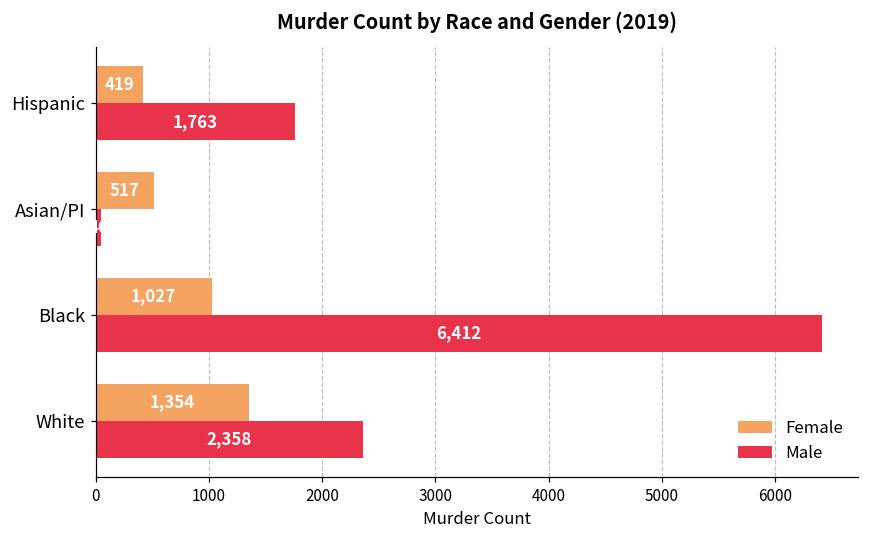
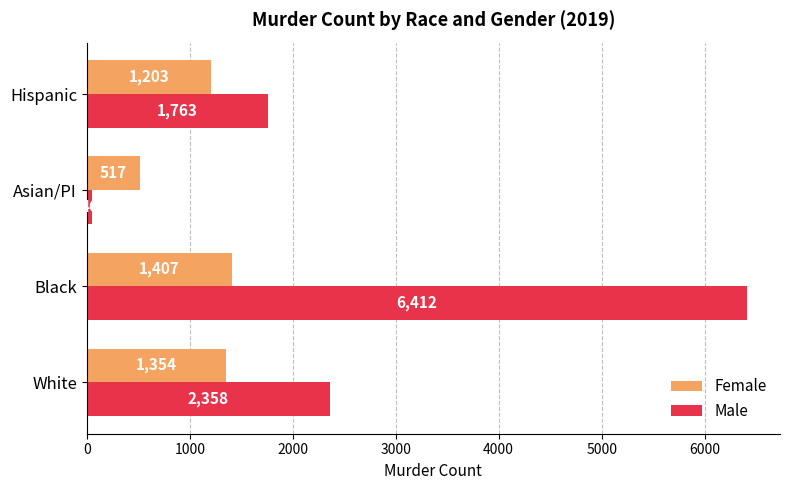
  {
    "Female": {
-     "Hispanic": "419",
+     "Hispanic": "1,203",
      "Asian/PI": "517",
-     "Black": "1,027",
+     "Black": "1,407",
      "White": "1,354"
    },
    "Male": {
      "Hispanic": "1,763",
      "Black": "6,412",
      "White": "2,358"
    }
  }
